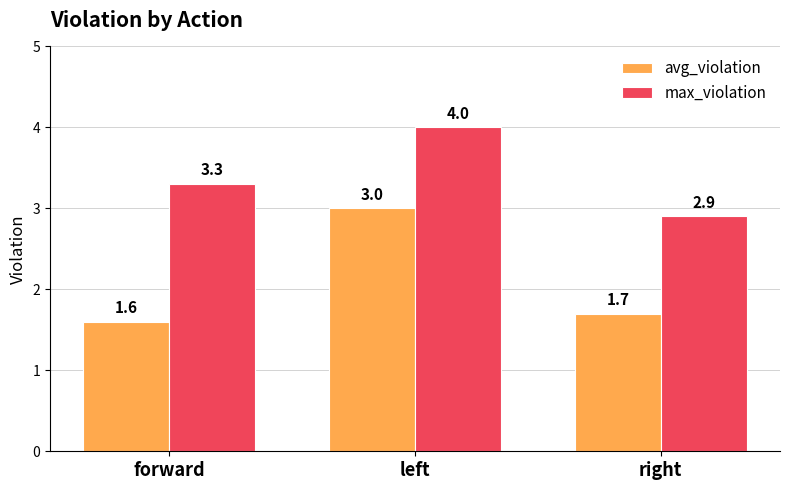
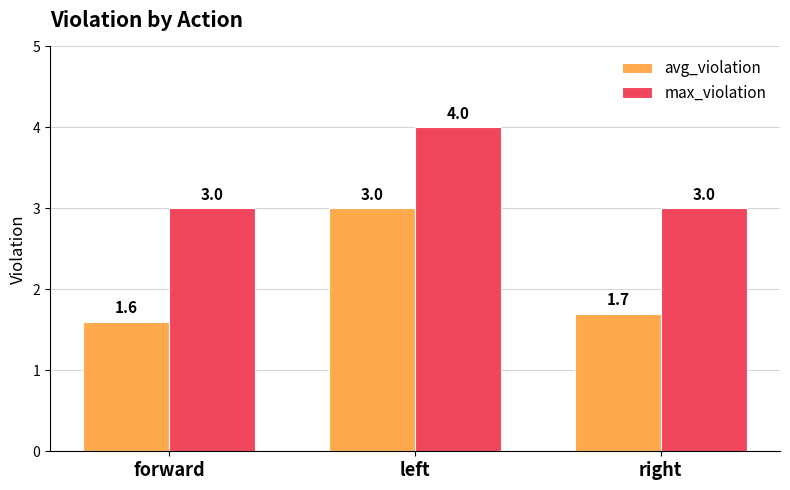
  {
    "avg_violation": {
      "forward": 1.6,
      "left": 3.0,
      "right": 1.7
    },
    "max_violation": {
-     "forward": 3.3,
+     "forward": 3.0,
      "left": 4.0,
-     "right": 2.9
+     "right": 3.0
    }
  }
